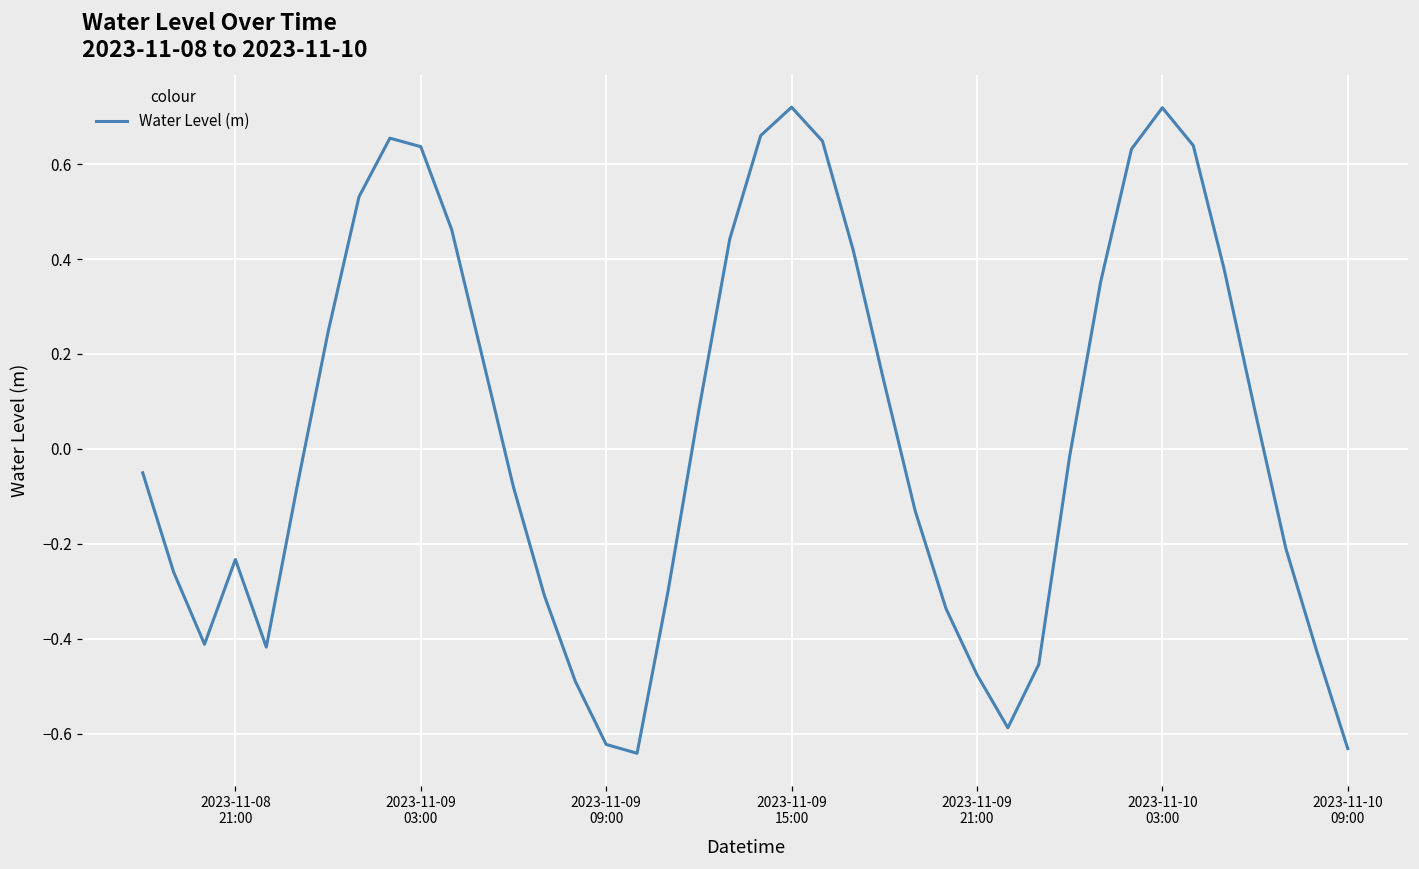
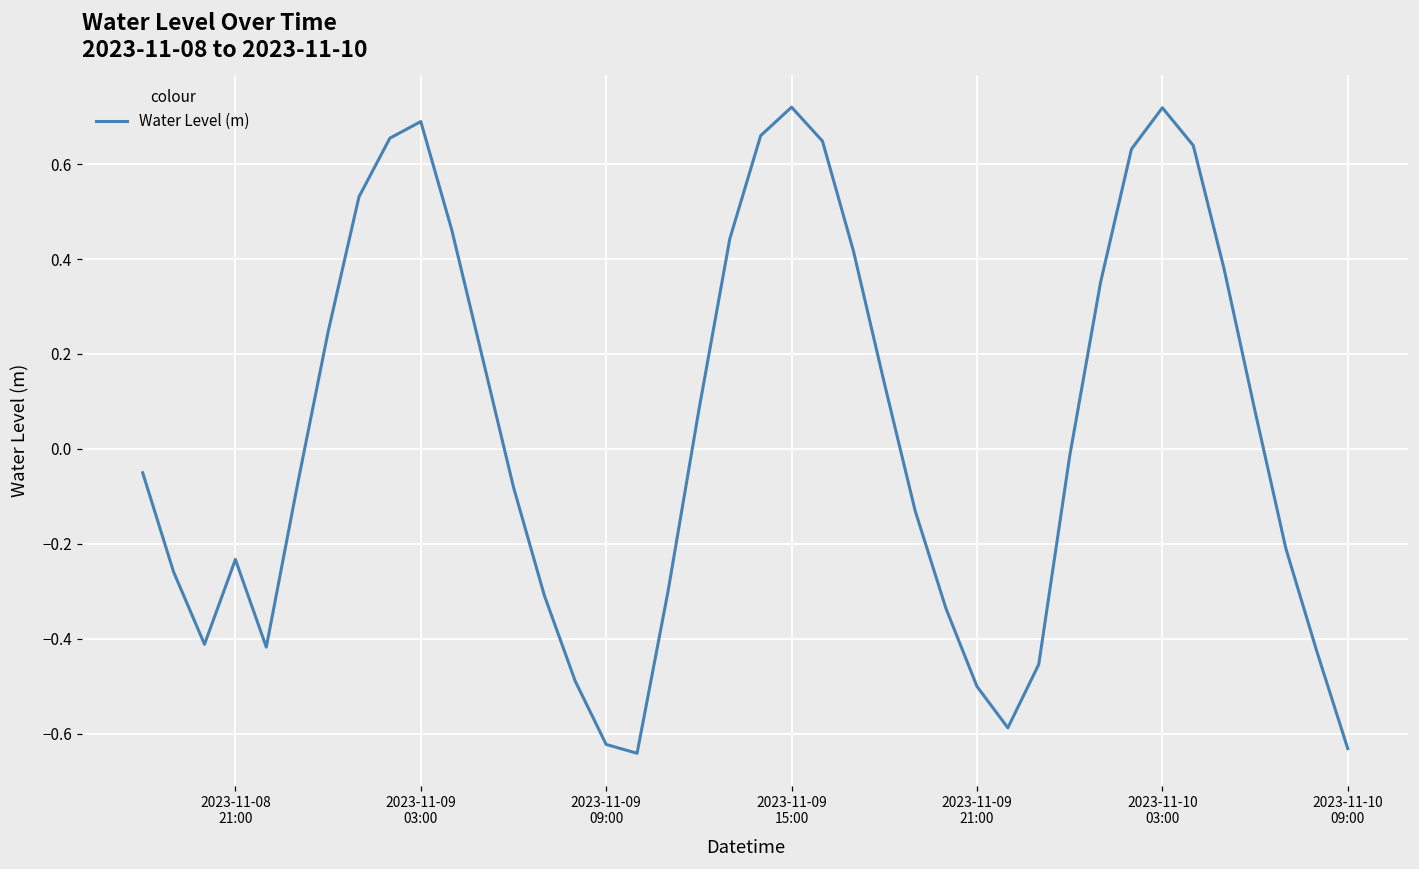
  {
    "2023-11-08 21:00": -0.23,
-   "2023-11-09 03:00": 0.64,
+   "2023-11-09 03:00": 0.69,
    "2023-11-09 09:00": -0.62,
    "2023-11-09 15:00": 0.72,
-   "2023-11-09 21:00": -0.48,
+   "2023-11-09 21:00": -0.50,
    "2023-11-10 03:00": 0.72,
    "2023-11-10 09:00": -0.63
  }
